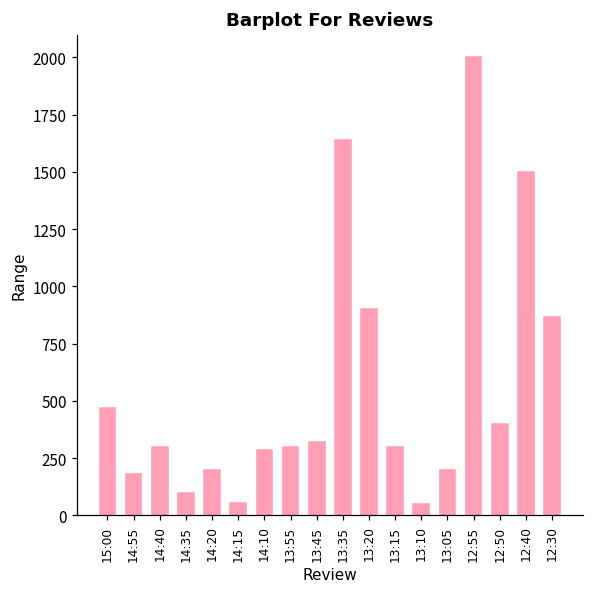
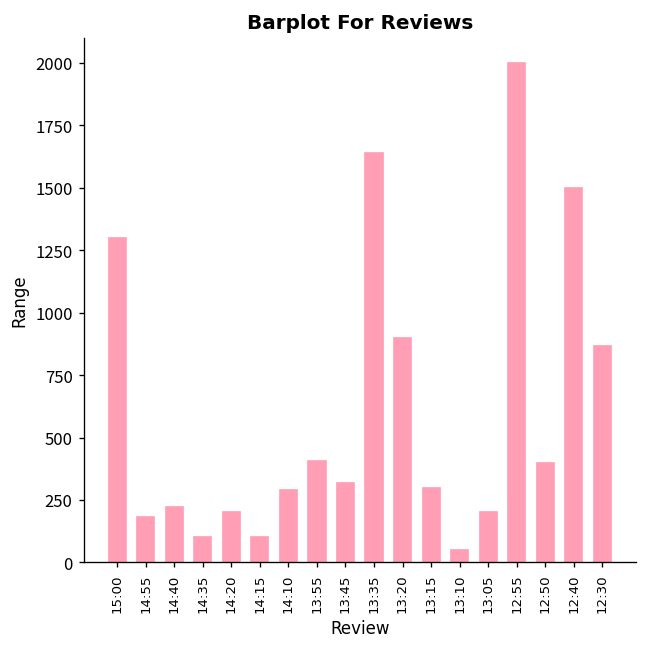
  {
-   "15:00": 470,
+   "15:00": 1300,
    "14:55": 180,
-   "14:40": 300,
+   "14:40": 220,
    "14:35": 100,
    "14:20": 200,
-   "14:15": 50,
+   "14:15": 100,
    "14:10": 290,
-   "13:55": 300,
+   "13:55": 410,
    "13:45": 320,
    "13:35": 1640,
    "13:20": 900,
    "13:15": 300,
    "13:10": 50,
    "13:05": 200,
    "12:55": 2000,
    "12:50": 400,
    "12:40": 1500,
    "12:30": 870
  }
